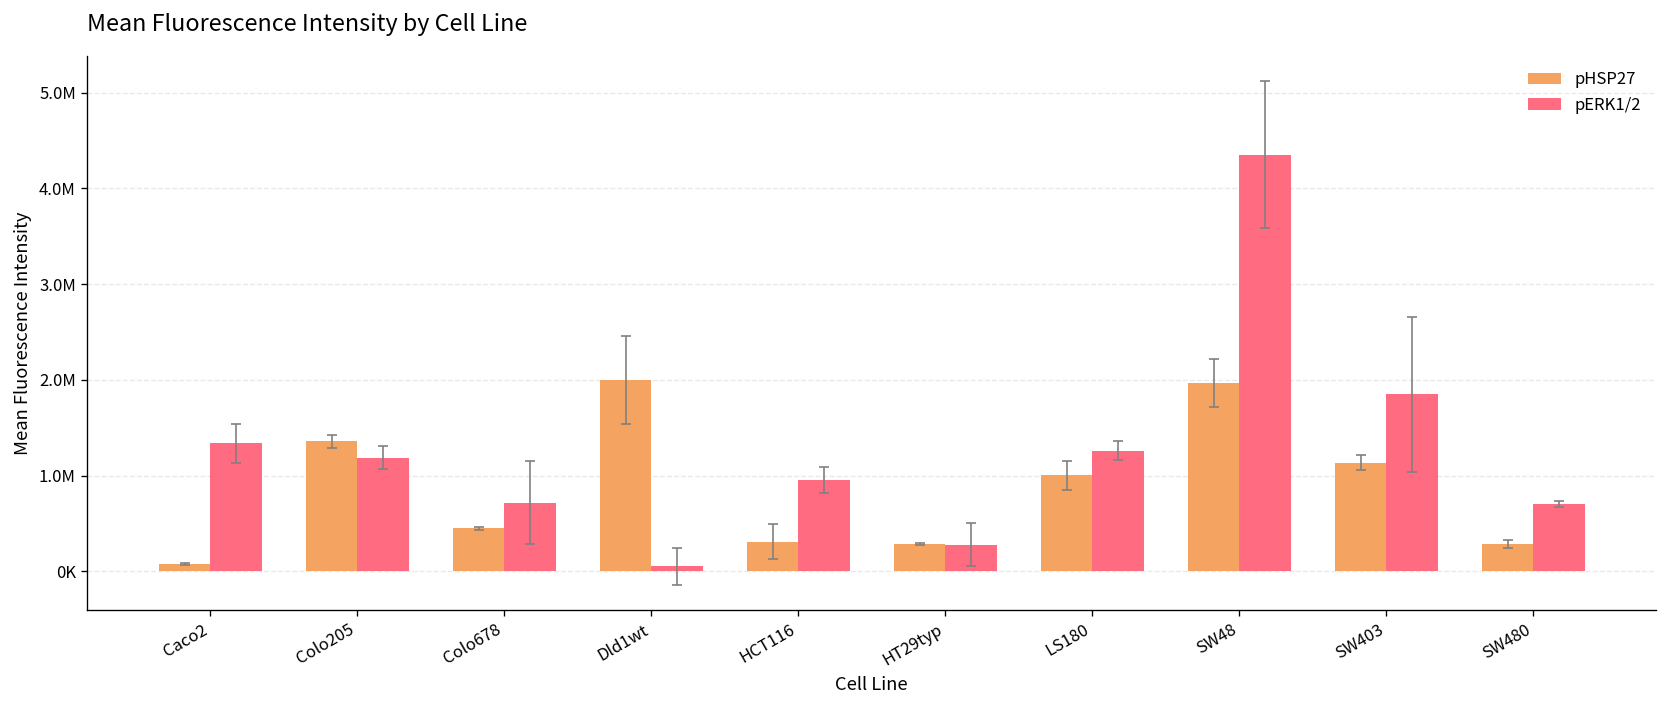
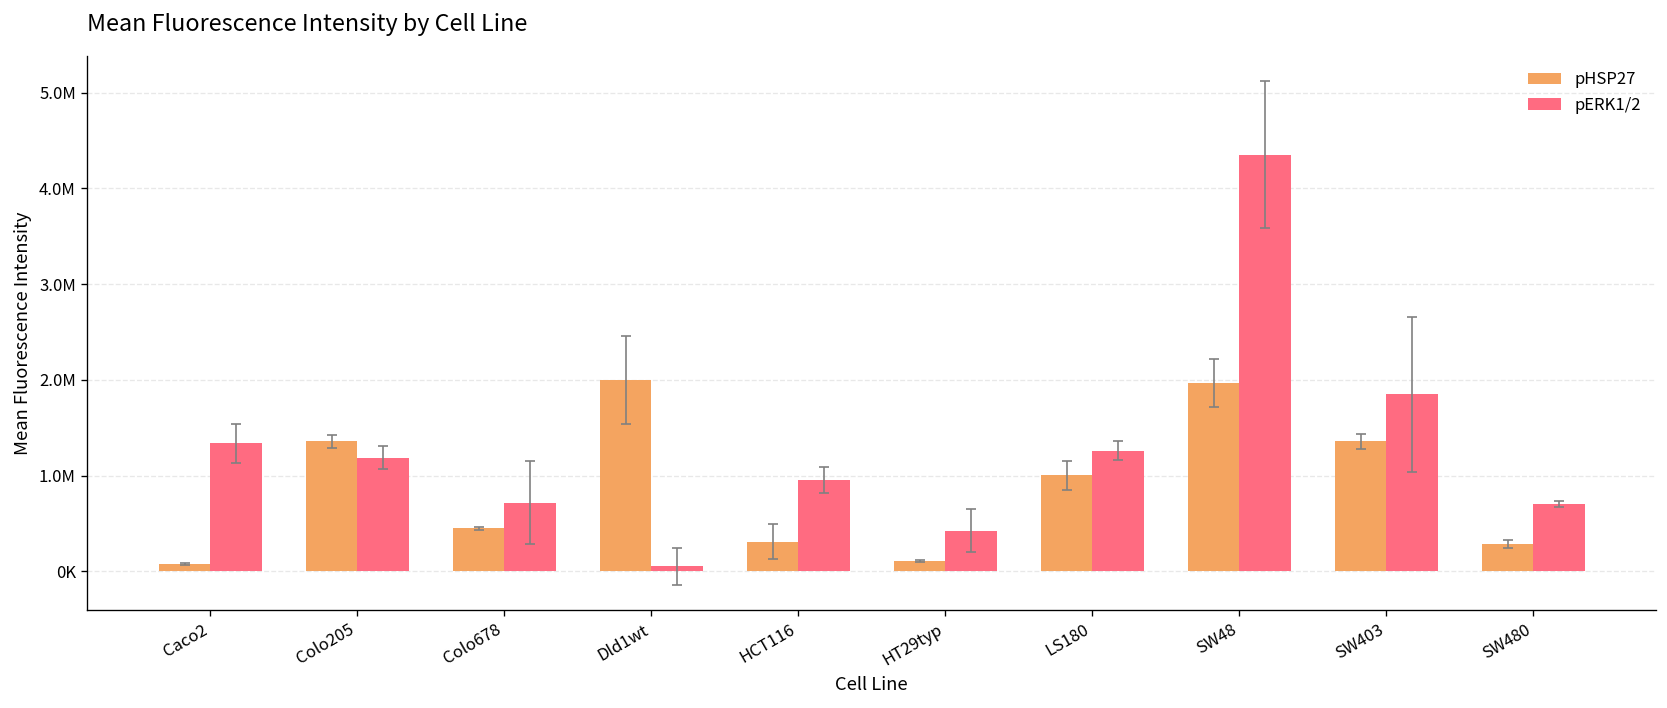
  {
    "pHSP27": {
      "Caco2": 100000,
      "Colo205": 1400000,
      "Colo678": 400000,
      "Dld1wt": 2000000,
      "HCT116": 300000,
-     "HT29typ": 300000,
+     "HT29typ": 100000,
      "LS180": 1000000,
      "SW48": 2000000,
-     "SW403": 1100000,
+     "SW403": 1400000,
      "SW480": 300000
    },
    "pERK1/2": {
      "Caco2": 1300000,
      "Colo205": 1200000,
      "Colo678": 700000,
      "Dld1wt": 100000,
      "HCT116": 1000000,
-     "HT29typ": 300000,
+     "HT29typ": 400000,
      "LS180": 1300000,
      "SW48": 4400000,
      "SW403": 1800000,
      "SW480": 700000
    }
  }
